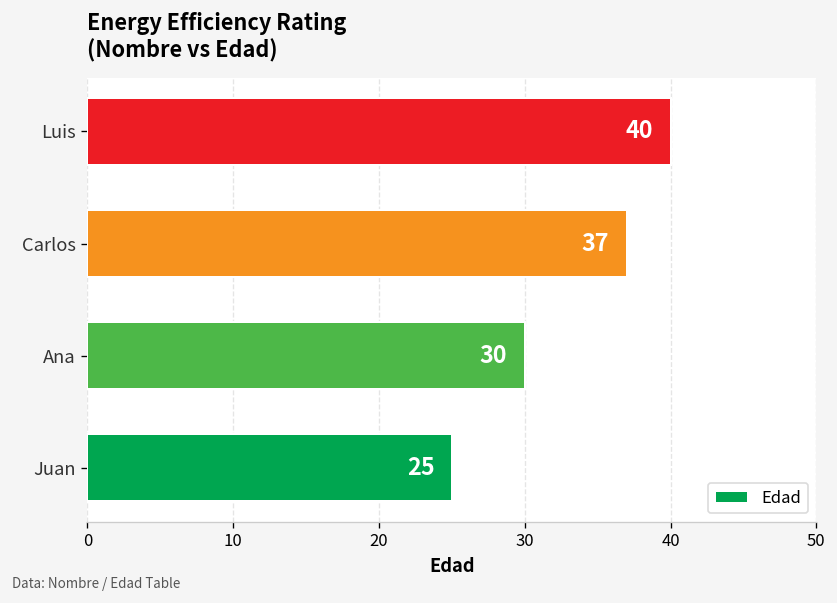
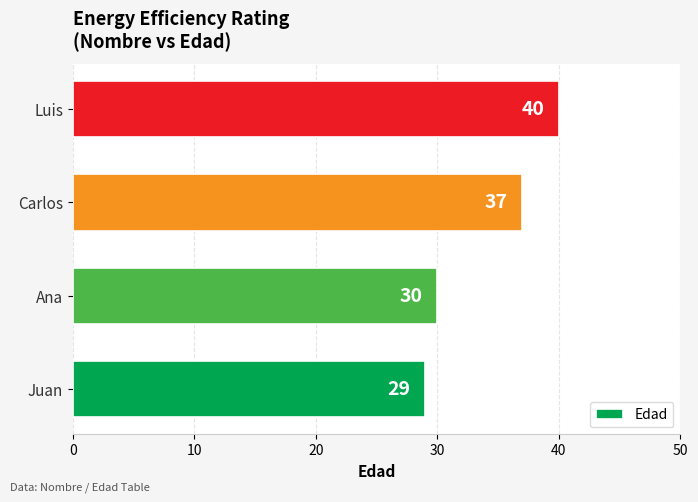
  {
    "Luis": 40,
    "Carlos": 37,
    "Ana": 30,
-   "Juan": 25
+   "Juan": 29
  }
